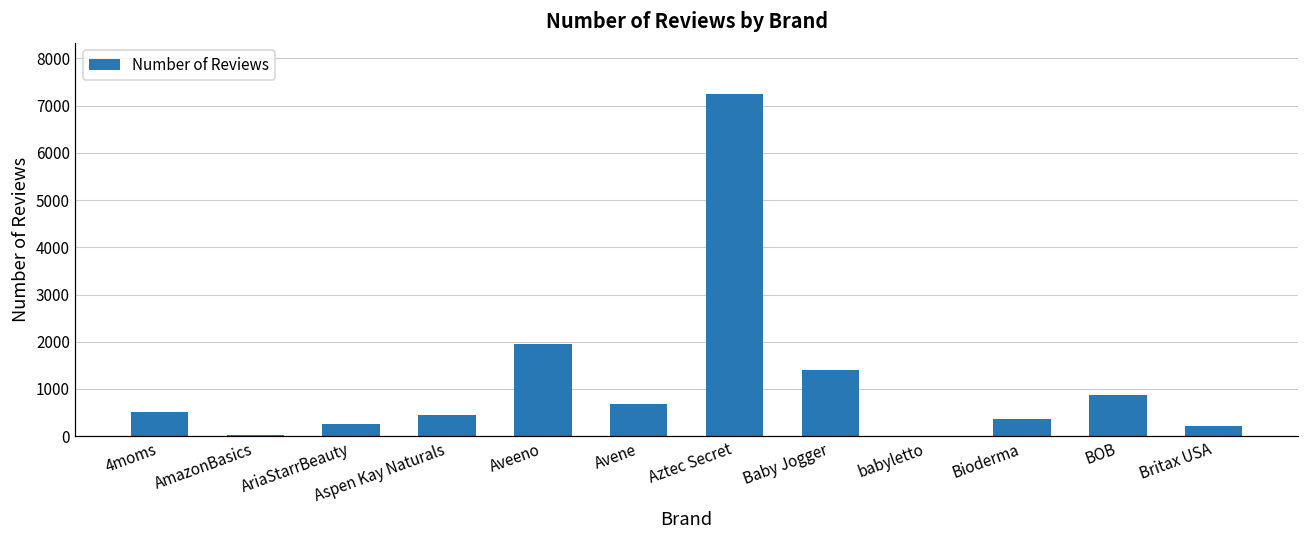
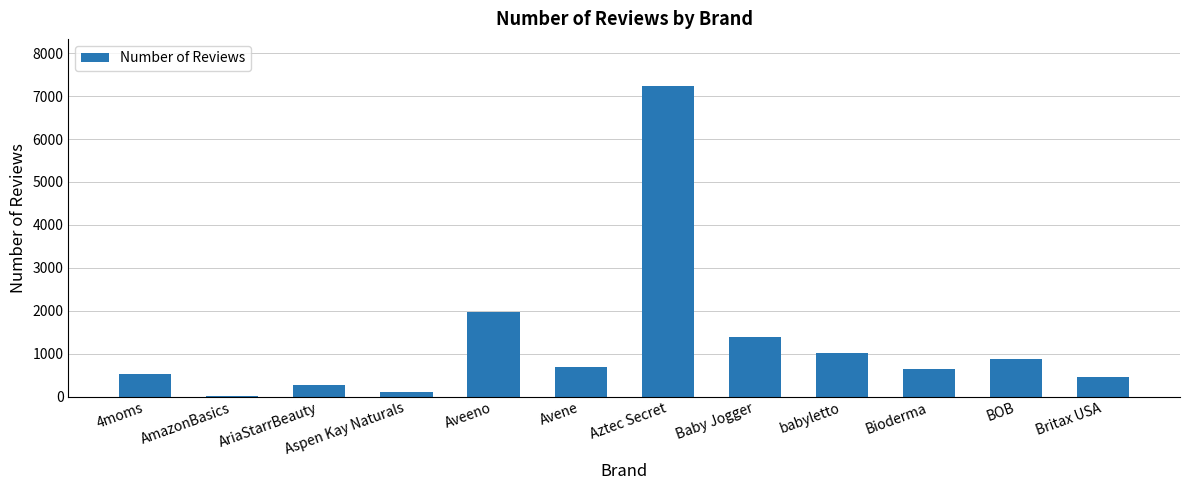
  {
    "4moms": 500,
    "AriaStarrBeauty": 300,
-   "Aspen Kay Naturals": 500,
+   "Aspen Kay Naturals": 100,
    "Aveeno": 2000,
    "Avene": 700,
    "Aztec Secret": 7200,
    "Baby Jogger": 1400,
-   "babyletto": 0,
-   "Bioderma": 400,
+   "babyletto": 1000,
+   "Bioderma": 600,
    "BOB": 900,
-   "Britax USA": 200
+   "Britax USA": 500
  }
